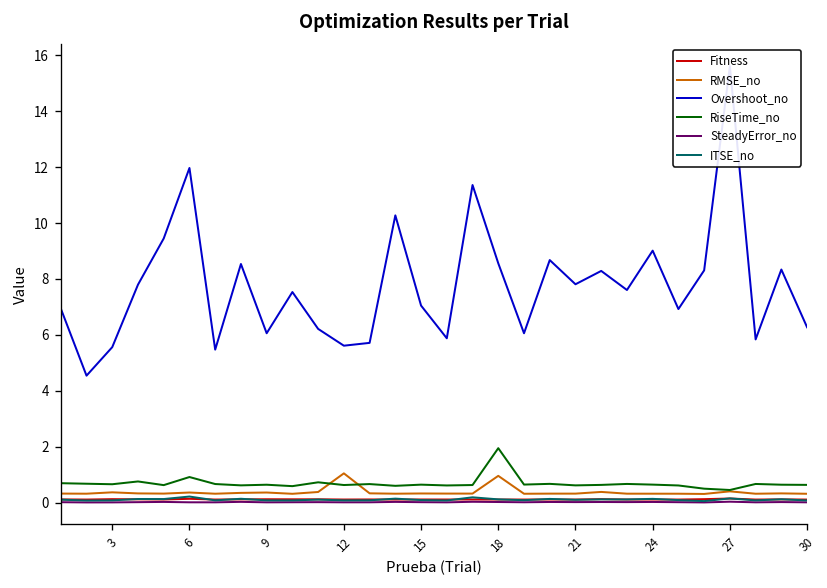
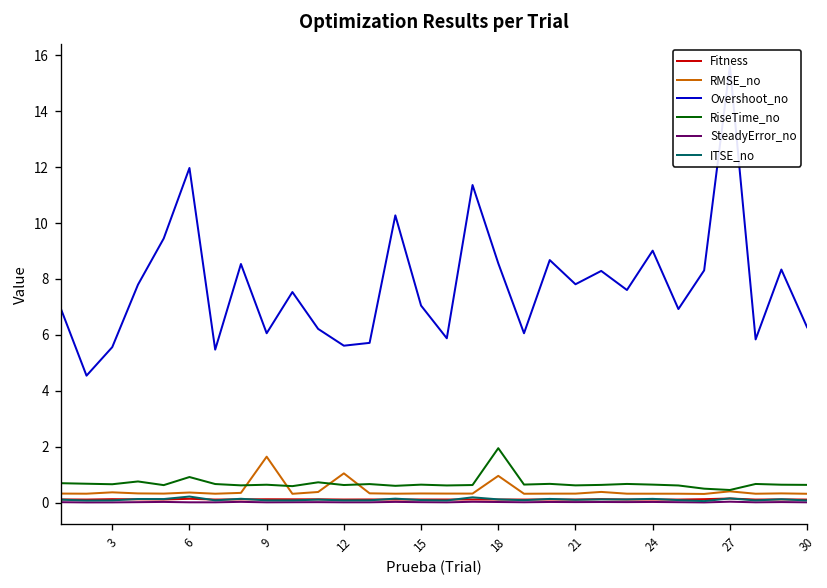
  {
    "RMSE_no": {
      "3": 0.4,
      "6": 0.4,
-     "9": 0.4,
+     "9": 1.6,
      "12": 1.0,
      "15": 0.3,
      "18": 1.0,
      "21": 0.3,
      "24": 0.3,
      "30": 0.3
    },
    "Overshoot_no": {
      "3": 5.6,
      "6": 12.0,
      "9": 6.1,
      "12": 5.6,
      "15": 7.0,
      "18": 8.6,
      "21": 7.8,
      "24": 9.0,
      "30": 6.3
    },
    "RiseTime_no": {
      "3": 0.7,
      "6": 0.9,
      "9": 0.6,
      "12": 0.6,
      "15": 0.6,
      "18": 1.9,
      "21": 0.6,
      "24": 0.6,
      "30": 0.6
    },
    "SteadyError_no": {
      "6": 0.0,
      "27": 0.0
    }
  }
